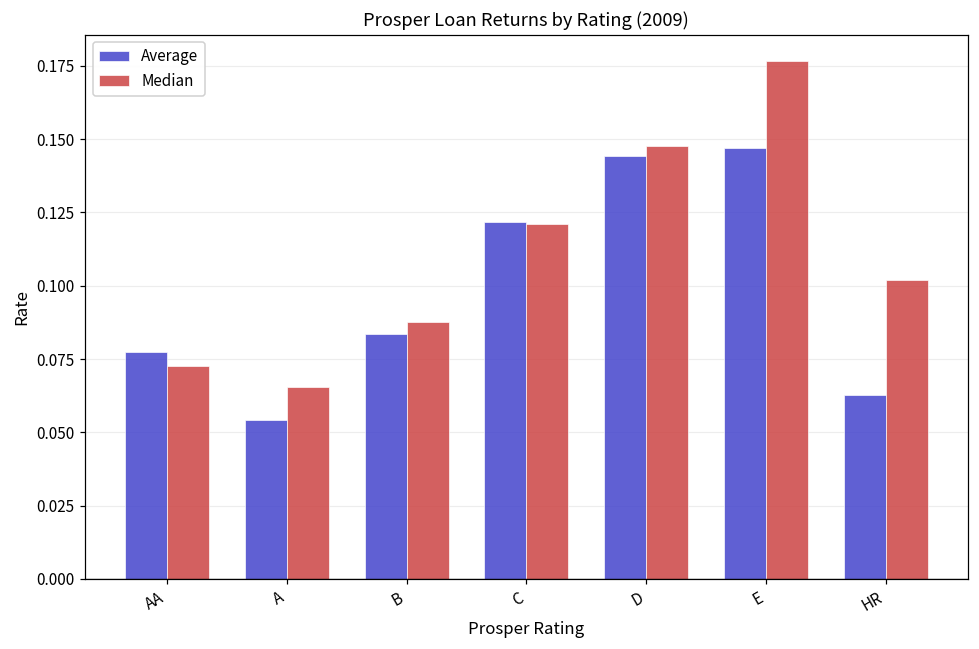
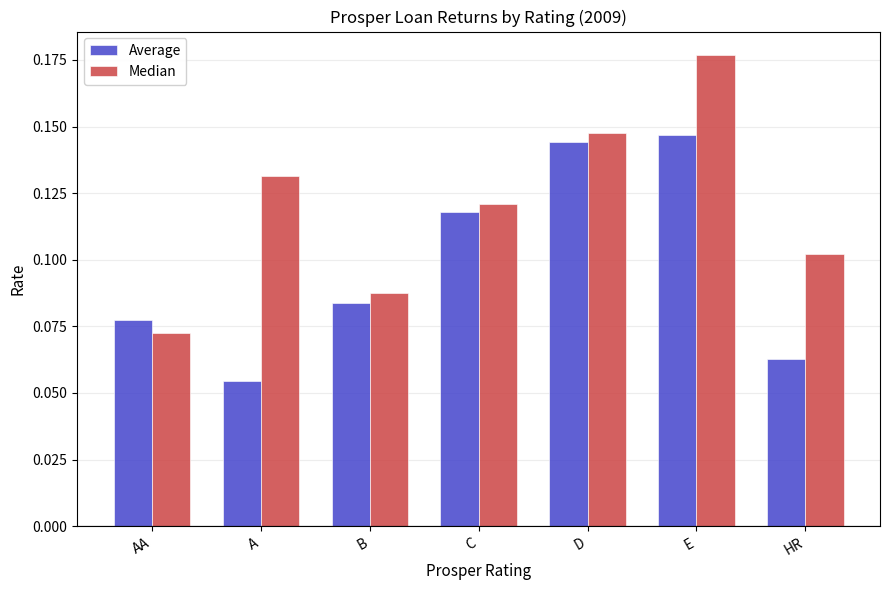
  {
    "Average": {
      "AA": 0.077,
      "A": 0.054,
      "B": 0.084,
-     "C": 0.122,
+     "C": 0.118,
      "D": 0.144,
      "E": 0.147,
      "HR": 0.063
    },
    "Median": {
      "AA": 0.073,
-     "A": 0.066,
+     "A": 0.131,
      "B": 0.088,
      "C": 0.121,
      "D": 0.148,
      "E": 0.177,
      "HR": 0.102
    }
  }
